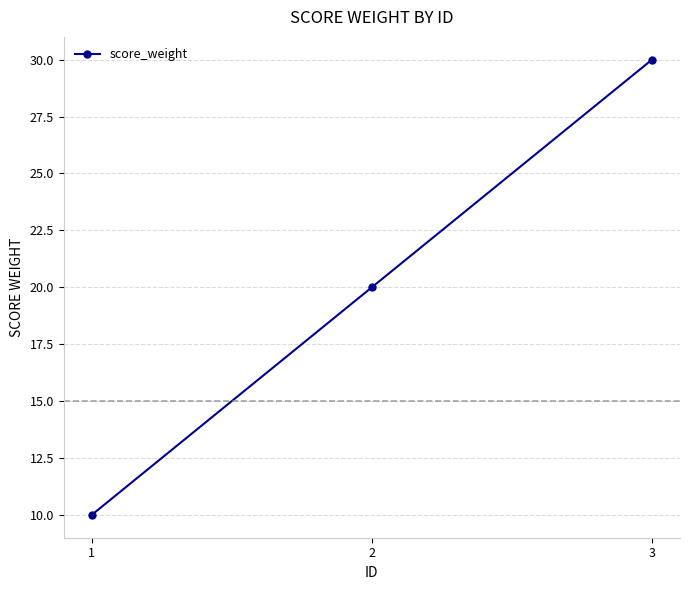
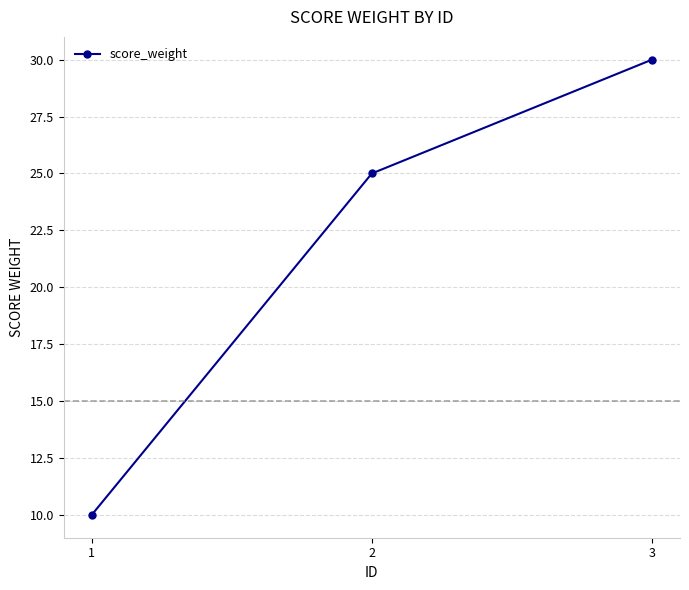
  {
    "1": 10,
-   "2": 20,
+   "2": 25,
    "3": 30
  }
